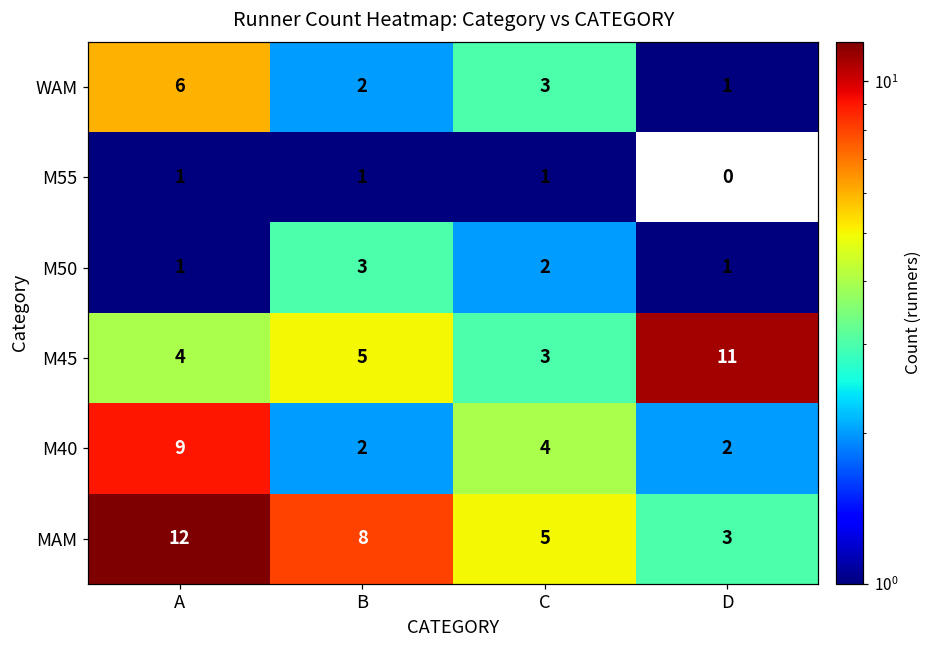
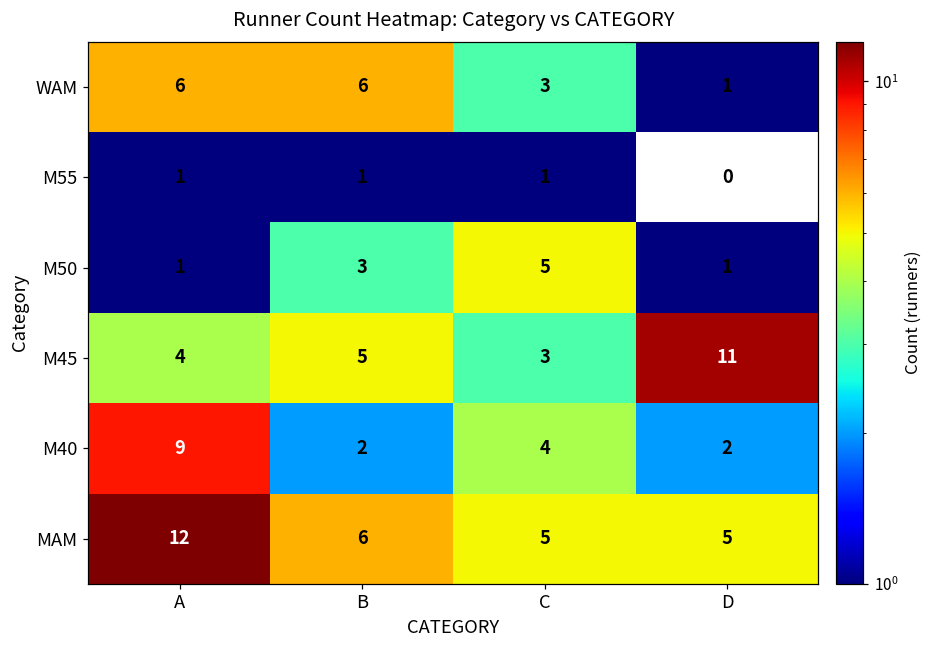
  {
    "WAM": {
      "A": 6,
-     "B": 2,
+     "B": 6,
      "C": 3,
      "D": 1
    },
    "M55": {
      "A": 1,
      "B": 1,
      "C": 1,
      "D": 0
    },
    "M50": {
      "A": 1,
      "B": 3,
-     "C": 2,
+     "C": 5,
      "D": 1
    },
    "M45": {
      "A": 4,
      "B": 5,
      "C": 3,
      "D": 11
    },
    "M40": {
      "A": 9,
      "B": 2,
      "C": 4,
      "D": 2
    },
    "MAM": {
      "A": 12,
-     "B": 8,
+     "B": 6,
      "C": 5,
-     "D": 3
+     "D": 5
    }
  }
